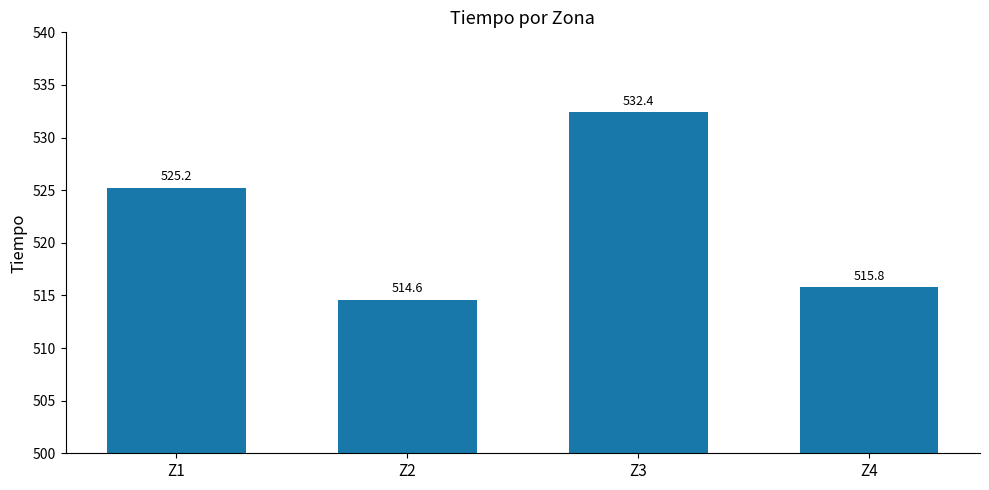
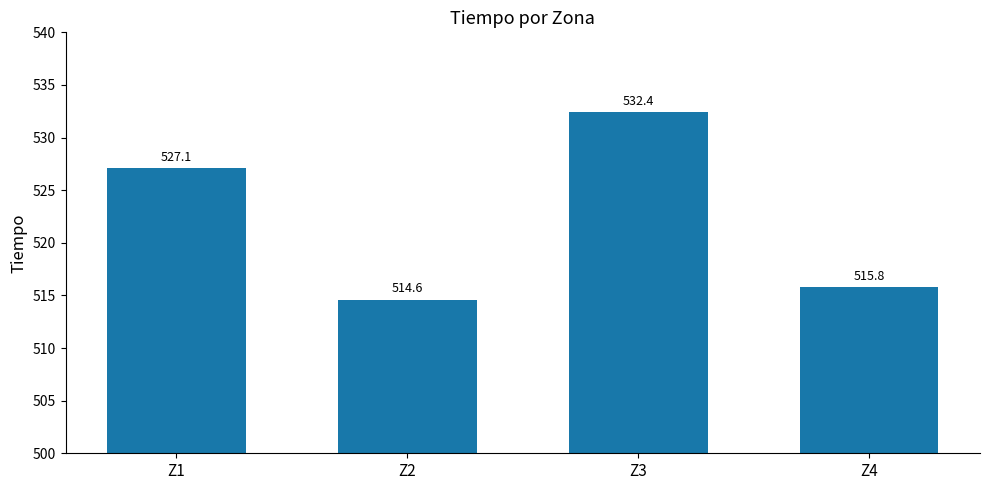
  {
-   "Z1": 525.2,
+   "Z1": 527.1,
    "Z2": 514.6,
    "Z3": 532.4,
    "Z4": 515.8
  }
